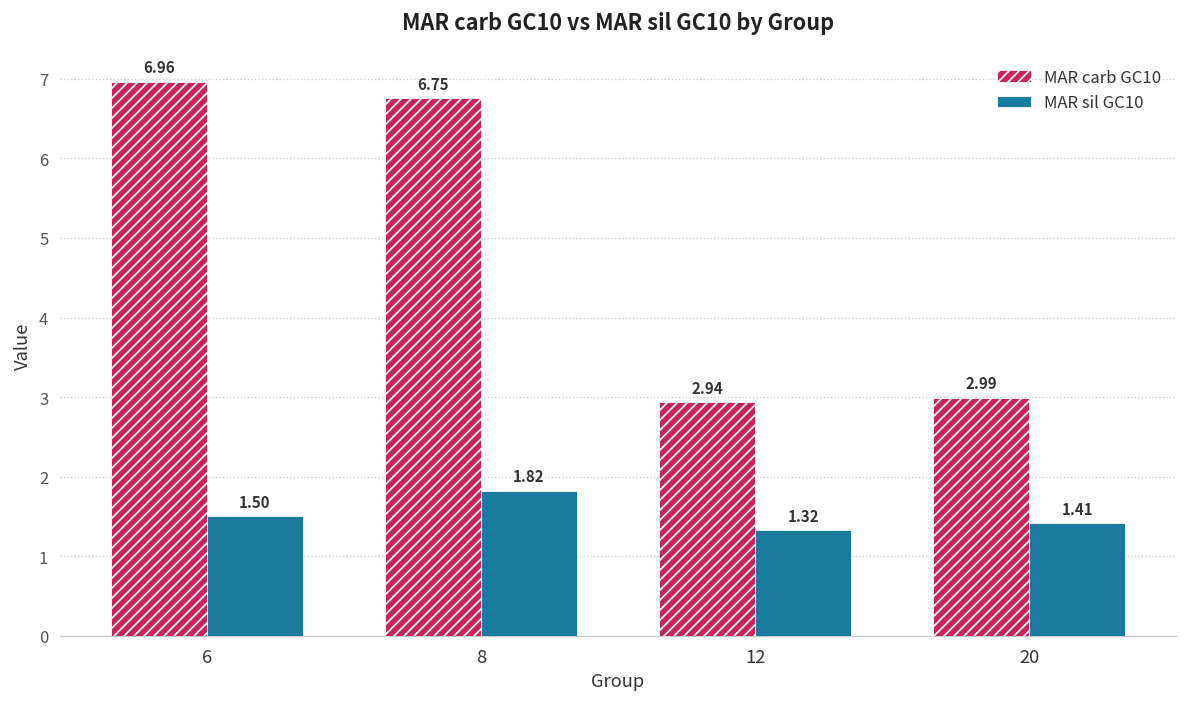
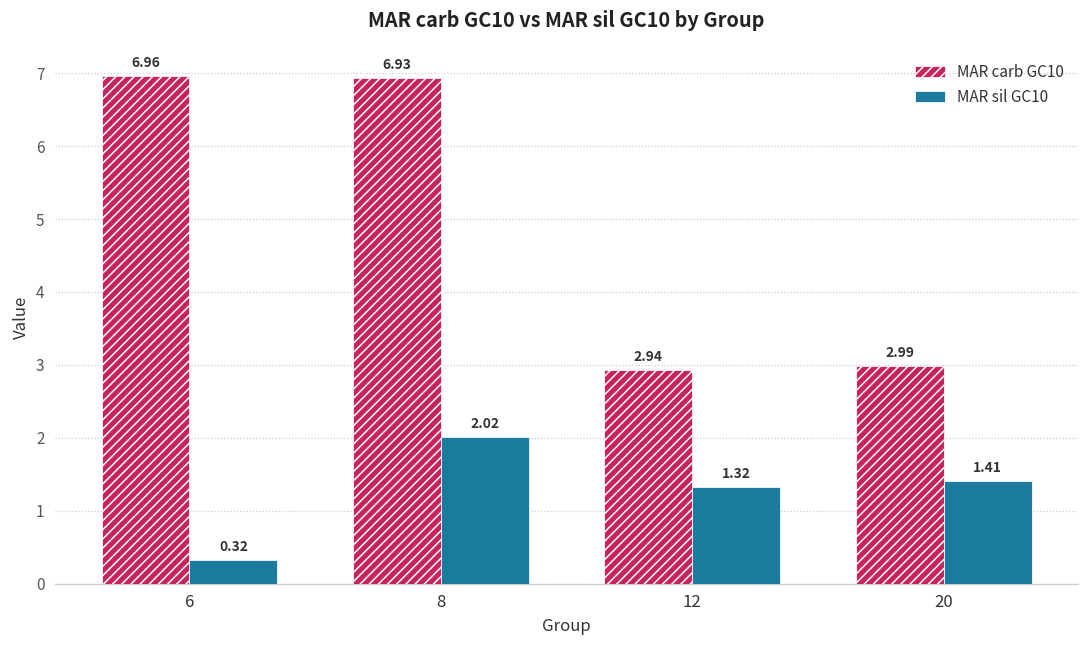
  {
    "MAR carb GC10": {
      "6": 6.96,
-     "8": 6.75,
+     "8": 6.93,
      "12": 2.94,
      "20": 2.99
    },
    "MAR sil GC10": {
-     "6": 1.50,
-     "8": 1.82,
+     "6": 0.32,
+     "8": 2.02,
      "12": 1.32,
      "20": 1.41
    }
  }
